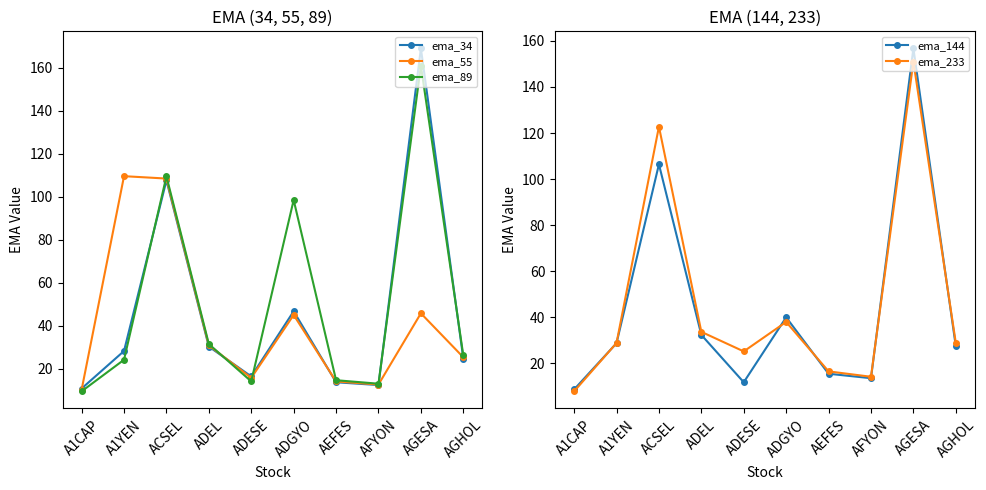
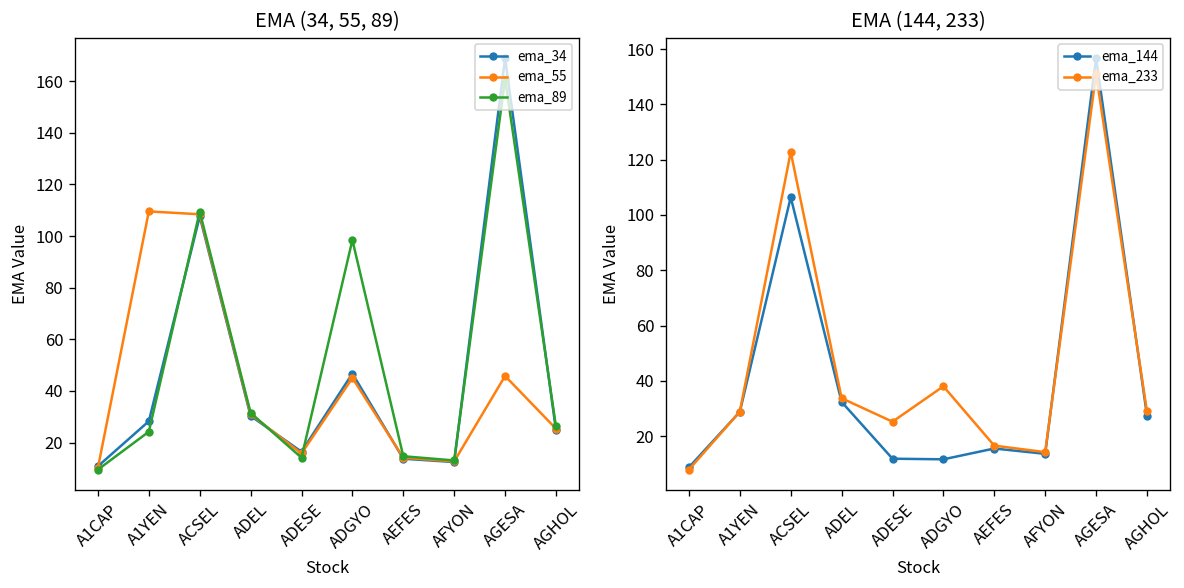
  {
    "EMA (34, 55, 89)": {
      "ema_34": {
        "A1YEN": 28,
        "ADGYO": 47
      },
      "ema_55": {
        "A1YEN": 110,
        "ADGYO": 45,
        "AGESA": 46
      },
      "ema_89": {
        "A1YEN": 24,
        "ADESE": 14,
        "ADGYO": 98
      }
    },
    "EMA (144, 233)": {
      "ema_144": {
        "ACSEL": 106,
        "ADEL": 32,
        "ADESE": 12,
-       "ADGYO": 40,
+       "ADGYO": 12,
        "AGHOL": 27
      },
      "ema_233": {
        "ACSEL": 123,
        "ADEL": 34,
        "ADESE": 25,
        "ADGYO": 38,
        "AGHOL": 29
      }
    }
  }
